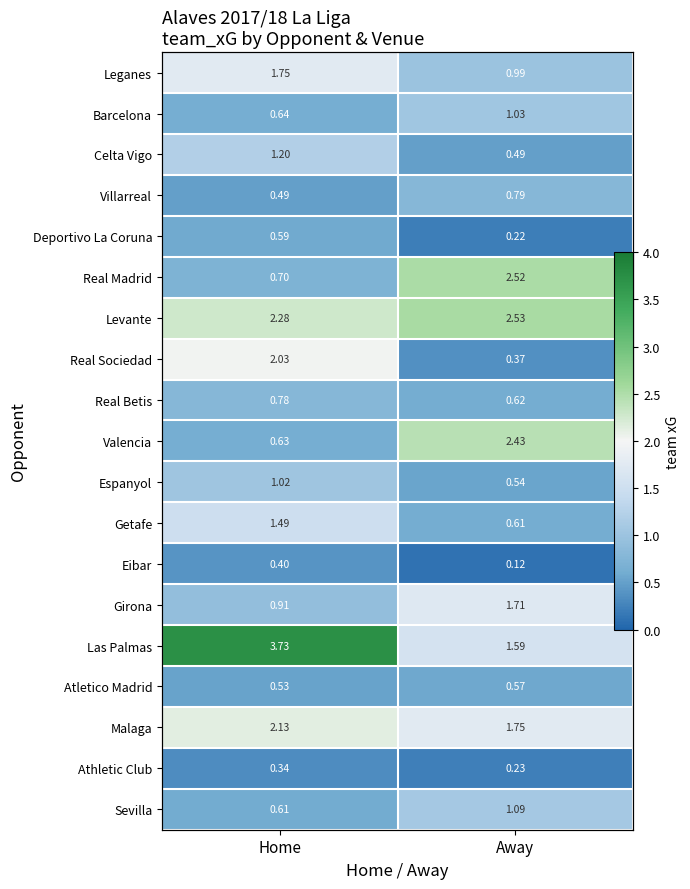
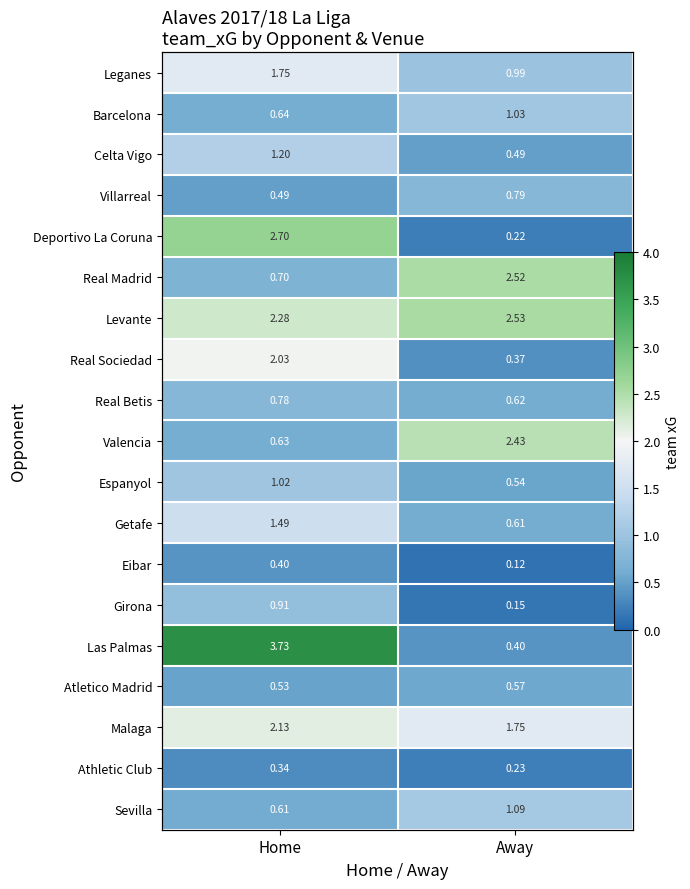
  {
    "Leganes": {
      "Home": 1.75,
      "Away": 0.99
    },
    "Barcelona": {
      "Home": 0.64,
      "Away": 1.03
    },
    "Celta Vigo": {
      "Home": 1.20,
      "Away": 0.49
    },
    "Villarreal": {
      "Home": 0.49,
      "Away": 0.79
    },
    "Deportivo La Coruna": {
-     "Home": 0.59,
+     "Home": 2.70,
      "Away": 0.22
    },
    "Real Madrid": {
      "Home": 0.70,
      "Away": 2.52
    },
    "Levante": {
      "Home": 2.28,
      "Away": 2.53
    },
    "Real Sociedad": {
      "Home": 2.03,
      "Away": 0.37
    },
    "Real Betis": {
      "Home": 0.78,
      "Away": 0.62
    },
    "Valencia": {
      "Home": 0.63,
      "Away": 2.43
    },
    "Espanyol": {
      "Home": 1.02,
      "Away": 0.54
    },
    "Getafe": {
      "Home": 1.49,
      "Away": 0.61
    },
    "Eibar": {
      "Home": 0.40,
      "Away": 0.12
    },
    "Girona": {
      "Home": 0.91,
-     "Away": 1.71
+     "Away": 0.15
    },
    "Las Palmas": {
      "Home": 3.73,
-     "Away": 1.59
+     "Away": 0.40
    },
    "Atletico Madrid": {
      "Home": 0.53,
      "Away": 0.57
    },
    "Malaga": {
      "Home": 2.13,
      "Away": 1.75
    },
    "Athletic Club": {
      "Home": 0.34,
      "Away": 0.23
    },
    "Sevilla": {
      "Home": 0.61,
      "Away": 1.09
    }
  }
